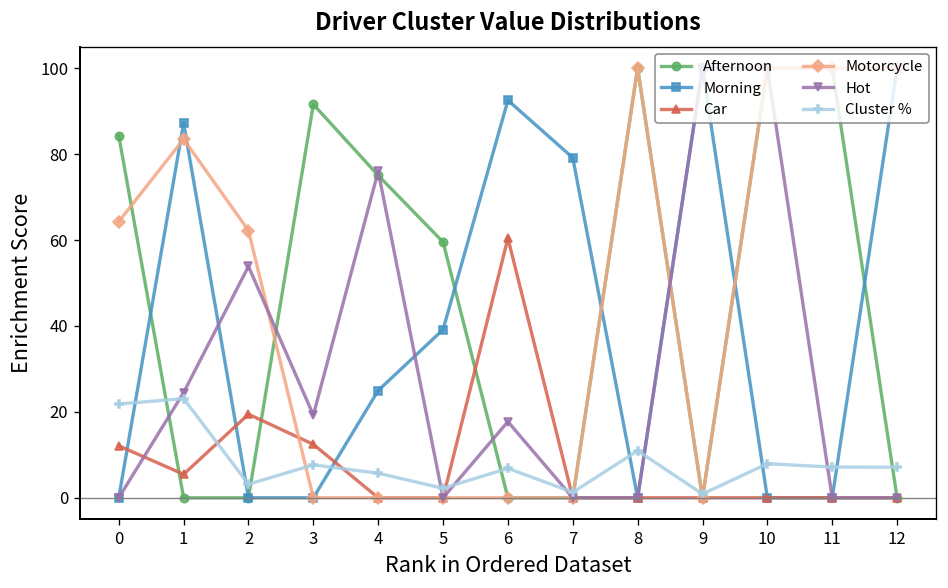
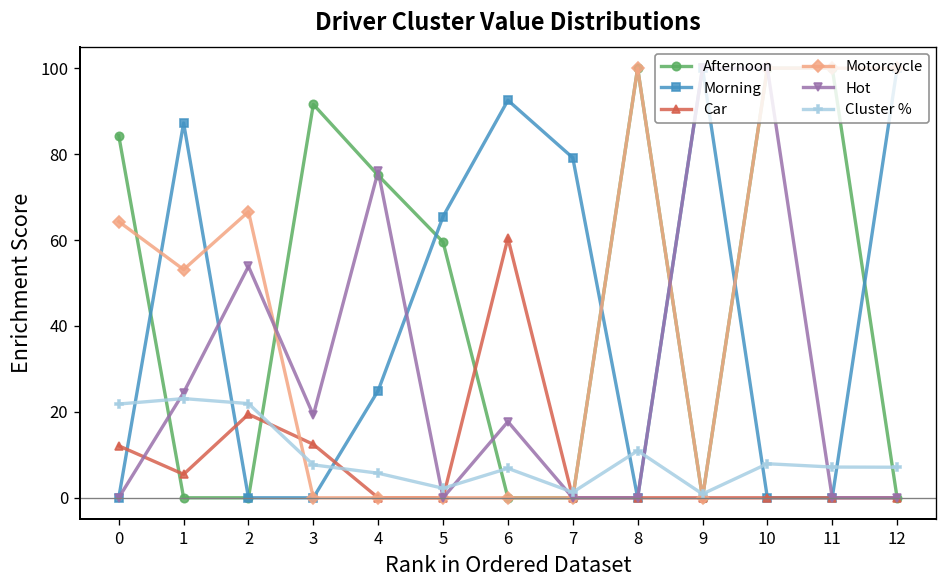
  {
    "Afternoon": {
      "0": 84,
      "1": 0,
      "3": 92,
      "4": 75,
      "5": 60
    },
    "Morning": {
      "1": 87,
      "4": 25,
-     "5": 39,
+     "5": 65,
      "6": 93,
      "7": 79
    },
    "Car": {
      "0": 12,
      "1": 5,
      "2": 19,
      "3": 12,
      "6": 60
    },
    "Motorcycle": {
      "0": 64,
-     "1": 83,
-     "2": 62
+     "1": 53,
+     "2": 67
    },
    "Hot": {
      "1": 24,
      "2": 54,
      "3": 19,
      "4": 76,
      "6": 18
    },
    "Cluster %": {
      "0": 22,
      "1": 23,
-     "2": 3,
+     "2": 22,
      "3": 8,
      "4": 6,
      "5": 2,
      "6": 7,
      "7": 1,
      "8": 11,
      "9": 1,
      "10": 8,
      "11": 7,
      "12": 7
    }
  }
